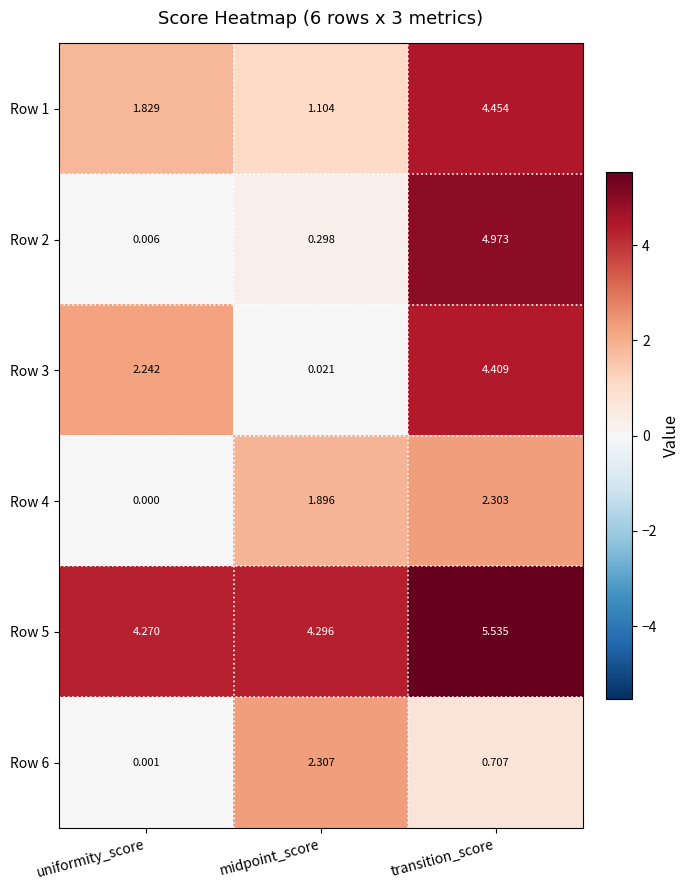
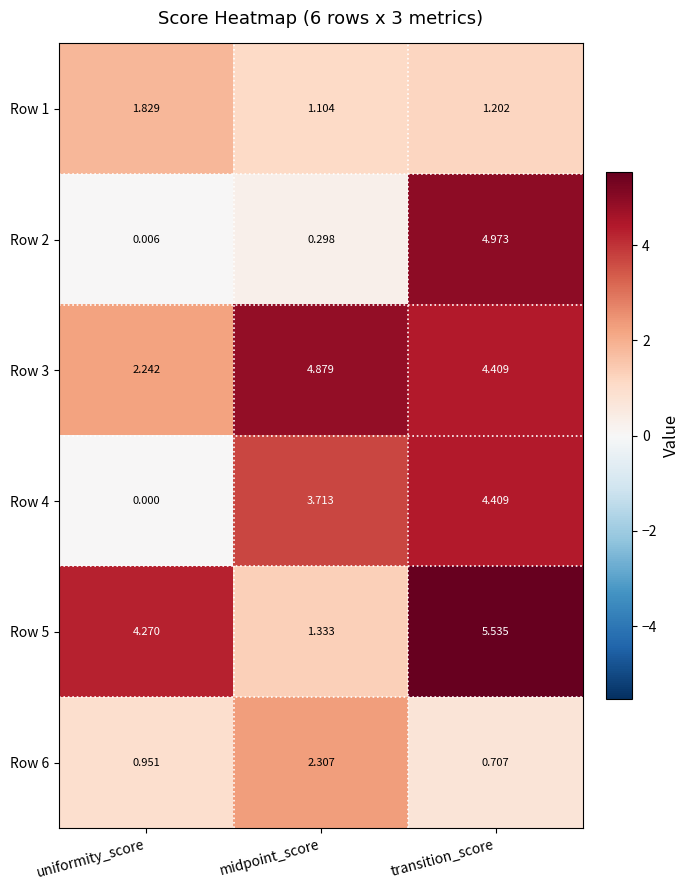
  {
    "Row 1": {
      "uniformity_score": 1.829,
      "midpoint_score": 1.104,
-     "transition_score": 4.454
+     "transition_score": 1.202
    },
    "Row 2": {
      "uniformity_score": 0.006,
      "midpoint_score": 0.298,
      "transition_score": 4.973
    },
    "Row 3": {
      "uniformity_score": 2.242,
-     "midpoint_score": 0.021,
+     "midpoint_score": 4.879,
      "transition_score": 4.409
    },
    "Row 4": {
      "uniformity_score": 0.000,
-     "midpoint_score": 1.896,
-     "transition_score": 2.303
+     "midpoint_score": 3.713,
+     "transition_score": 4.409
    },
    "Row 5": {
      "uniformity_score": 4.270,
-     "midpoint_score": 4.296,
+     "midpoint_score": 1.333,
      "transition_score": 5.535
    },
    "Row 6": {
-     "uniformity_score": 0.001,
+     "uniformity_score": 0.951,
      "midpoint_score": 2.307,
      "transition_score": 0.707
    }
  }
